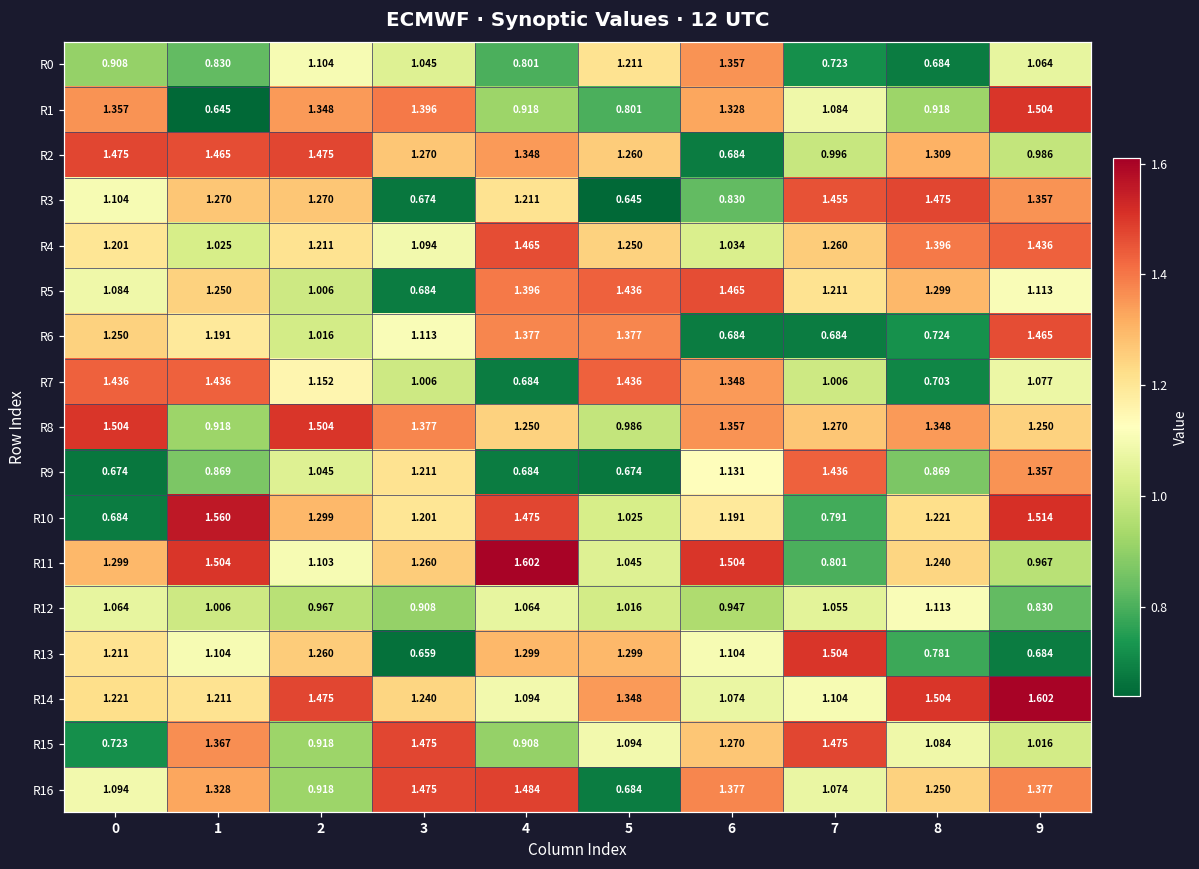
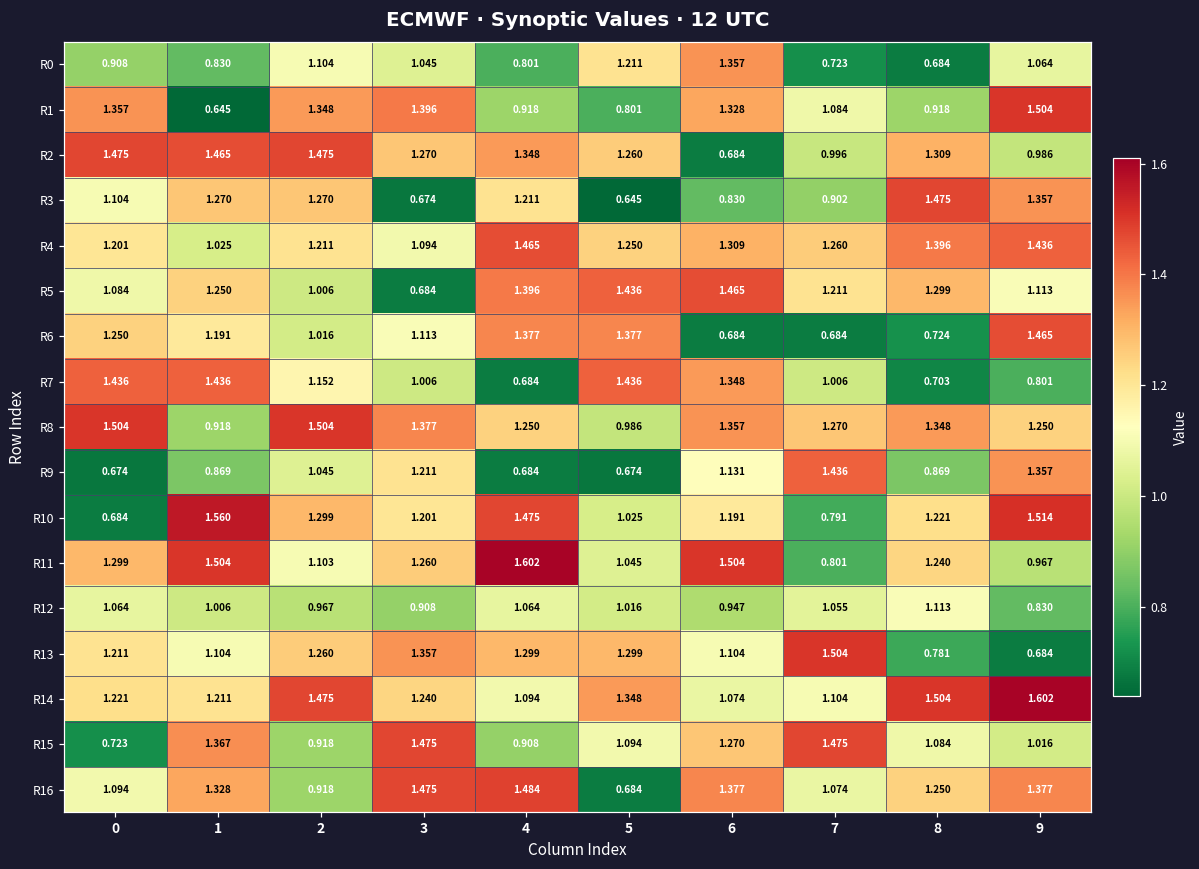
  {
    "R0": {
      "0": 0.908,
      "1": 0.830,
      "2": 1.104,
      "3": 1.045,
      "4": 0.801,
      "5": 1.211,
      "6": 1.357,
      "7": 0.723,
      "8": 0.684,
      "9": 1.064
    },
    "R1": {
      "0": 1.357,
      "1": 0.645,
      "2": 1.348,
      "3": 1.396,
      "4": 0.918,
      "5": 0.801,
      "6": 1.328,
      "7": 1.084,
      "8": 0.918,
      "9": 1.504
    },
    "R2": {
      "0": 1.475,
      "1": 1.465,
      "2": 1.475,
      "3": 1.270,
      "4": 1.348,
      "5": 1.260,
      "6": 0.684,
      "7": 0.996,
      "8": 1.309,
      "9": 0.986
    },
    "R3": {
      "0": 1.104,
      "1": 1.270,
      "2": 1.270,
      "3": 0.674,
      "4": 1.211,
      "5": 0.645,
      "6": 0.830,
-     "7": 1.455,
+     "7": 0.902,
      "8": 1.475,
      "9": 1.357
    },
    "R4": {
      "0": 1.201,
      "1": 1.025,
      "2": 1.211,
      "3": 1.094,
      "4": 1.465,
      "5": 1.250,
-     "6": 1.034,
+     "6": 1.309,
      "7": 1.260,
      "8": 1.396,
      "9": 1.436
    },
    "R5": {
      "0": 1.084,
      "1": 1.250,
      "2": 1.006,
      "3": 0.684,
      "4": 1.396,
      "5": 1.436,
      "6": 1.465,
      "7": 1.211,
      "8": 1.299,
      "9": 1.113
    },
    "R6": {
      "0": 1.250,
      "1": 1.191,
      "2": 1.016,
      "3": 1.113,
      "4": 1.377,
      "5": 1.377,
      "6": 0.684,
      "7": 0.684,
      "8": 0.724,
      "9": 1.465
    },
    "R7": {
      "0": 1.436,
      "1": 1.436,
      "2": 1.152,
      "3": 1.006,
      "4": 0.684,
      "5": 1.436,
      "6": 1.348,
      "7": 1.006,
      "8": 0.703,
-     "9": 1.077
+     "9": 0.801
    },
    "R8": {
      "0": 1.504,
      "1": 0.918,
      "2": 1.504,
      "3": 1.377,
      "4": 1.250,
      "5": 0.986,
      "6": 1.357,
      "7": 1.270,
      "8": 1.348,
      "9": 1.250
    },
    "R9": {
      "0": 0.674,
      "1": 0.869,
      "2": 1.045,
      "3": 1.211,
      "4": 0.684,
      "5": 0.674,
      "6": 1.131,
      "7": 1.436,
      "8": 0.869,
      "9": 1.357
    },
    "R10": {
      "0": 0.684,
      "1": 1.560,
      "2": 1.299,
      "3": 1.201,
      "4": 1.475,
      "5": 1.025,
      "6": 1.191,
      "7": 0.791,
      "8": 1.221,
      "9": 1.514
    },
    "R11": {
      "0": 1.299,
      "1": 1.504,
      "2": 1.103,
      "3": 1.260,
      "4": 1.602,
      "5": 1.045,
      "6": 1.504,
      "7": 0.801,
      "8": 1.240,
      "9": 0.967
    },
    "R12": {
      "0": 1.064,
      "1": 1.006,
      "2": 0.967,
      "3": 0.908,
      "4": 1.064,
      "5": 1.016,
      "6": 0.947,
      "7": 1.055,
      "8": 1.113,
      "9": 0.830
    },
    "R13": {
      "0": 1.211,
      "1": 1.104,
      "2": 1.260,
-     "3": 0.659,
+     "3": 1.357,
      "4": 1.299,
      "5": 1.299,
      "6": 1.104,
      "7": 1.504,
      "8": 0.781,
      "9": 0.684
    },
    "R14": {
      "0": 1.221,
      "1": 1.211,
      "2": 1.475,
      "3": 1.240,
      "4": 1.094,
      "5": 1.348,
      "6": 1.074,
      "7": 1.104,
      "8": 1.504,
      "9": 1.602
    },
    "R15": {
      "0": 0.723,
      "1": 1.367,
      "2": 0.918,
      "3": 1.475,
      "4": 0.908,
      "5": 1.094,
      "6": 1.270,
      "7": 1.475,
      "8": 1.084,
      "9": 1.016
    },
    "R16": {
      "0": 1.094,
      "1": 1.328,
      "2": 0.918,
      "3": 1.475,
      "4": 1.484,
      "5": 0.684,
      "6": 1.377,
      "7": 1.074,
      "8": 1.250,
      "9": 1.377
    }
  }
